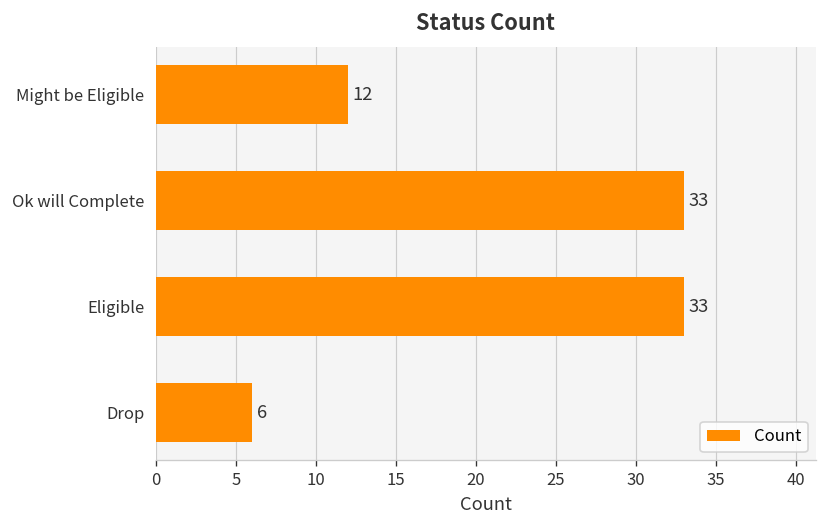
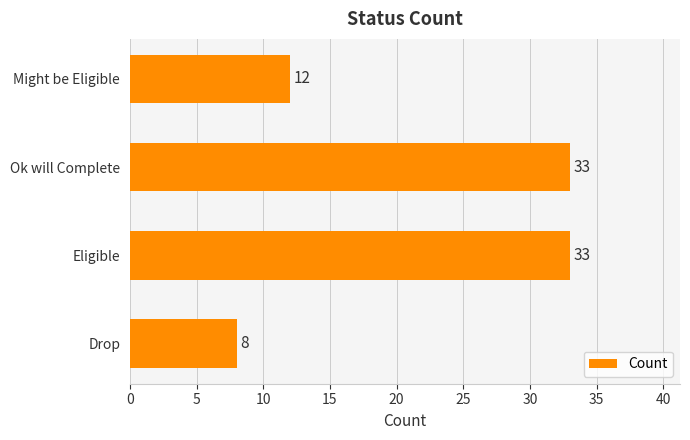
  {
    "Might be Eligible": 12,
    "Ok will Complete": 33,
    "Eligible": 33,
-   "Drop": 6
+   "Drop": 8
  }
